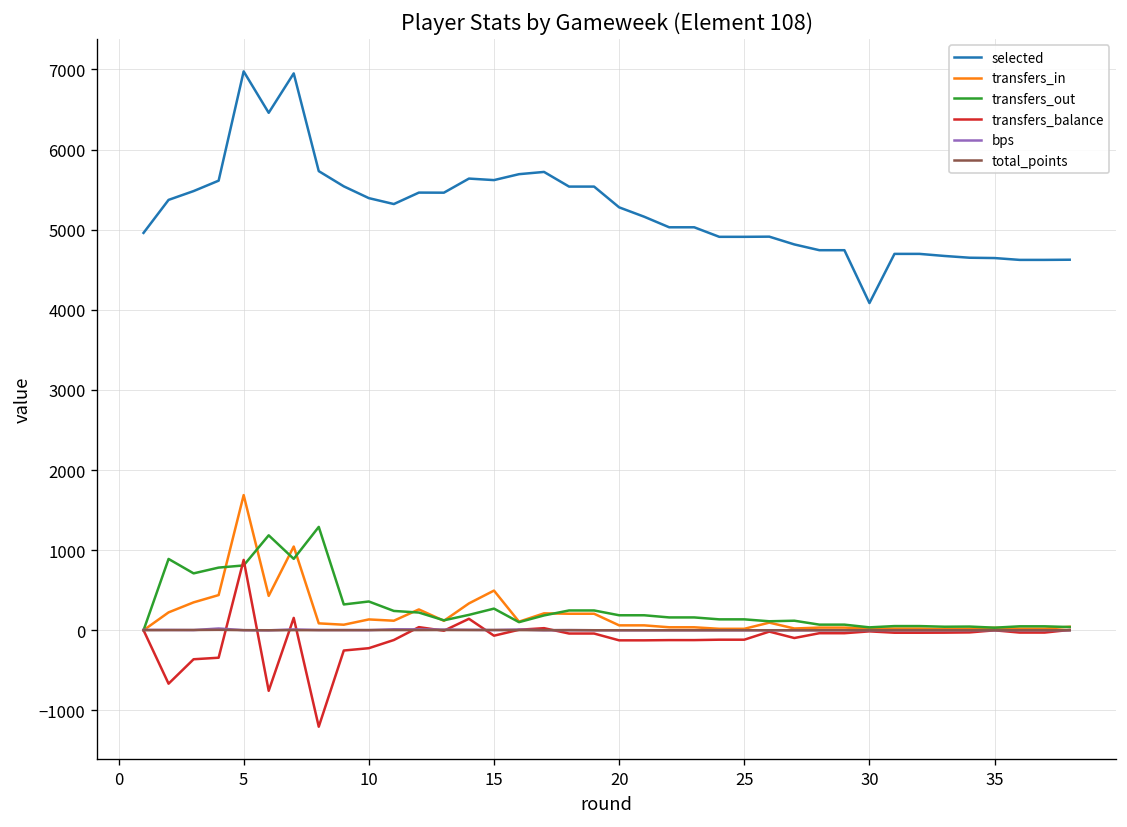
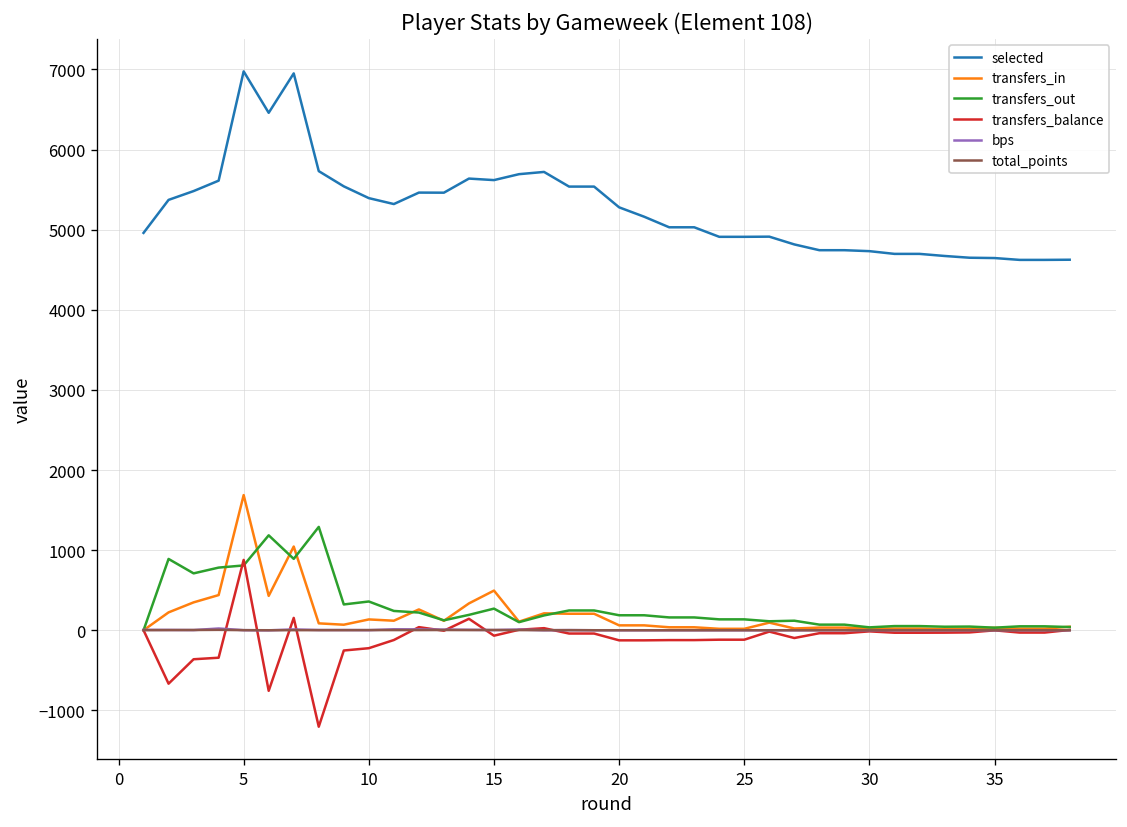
  {
    "selected": {
      "5": 7000,
      "10": 5400,
      "15": 5600,
      "20": 5300,
      "25": 4900,
-     "30": 4100,
+     "30": 4700,
      "35": 4600
    },
    "transfers_in": {
      "5": 1700,
      "10": 100,
      "15": 500,
      "20": 100
    },
    "transfers_out": {
      "5": 800,
      "10": 400,
      "15": 300,
      "20": 200,
      "25": 100
    },
    "transfers_balance": {
      "5": 900,
      "10": -200,
      "15": -100,
      "20": -100,
      "25": -100
    }
  }
